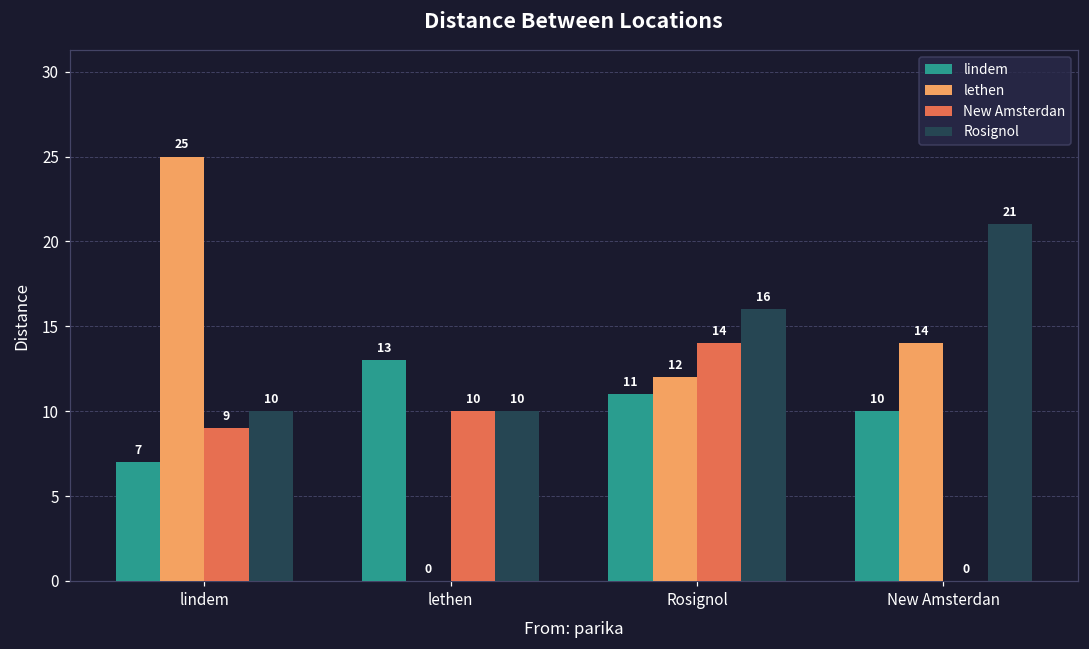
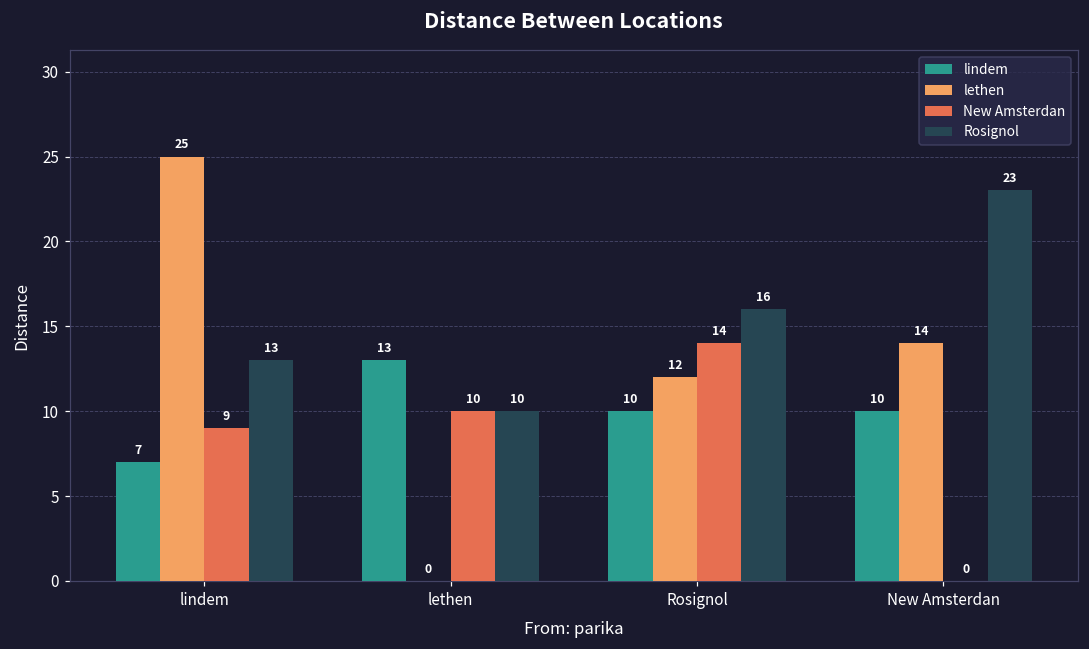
  {
    "lindem": {
      "lindem": 7,
      "lethen": 13,
-     "Rosignol": 11,
+     "Rosignol": 10,
      "New Amsterdan": 10
    },
    "Rosignol": {
-     "lindem": 10,
+     "lindem": 13,
      "lethen": 10,
      "Rosignol": 16,
-     "New Amsterdan": 21
+     "New Amsterdan": 23
    }
  }
